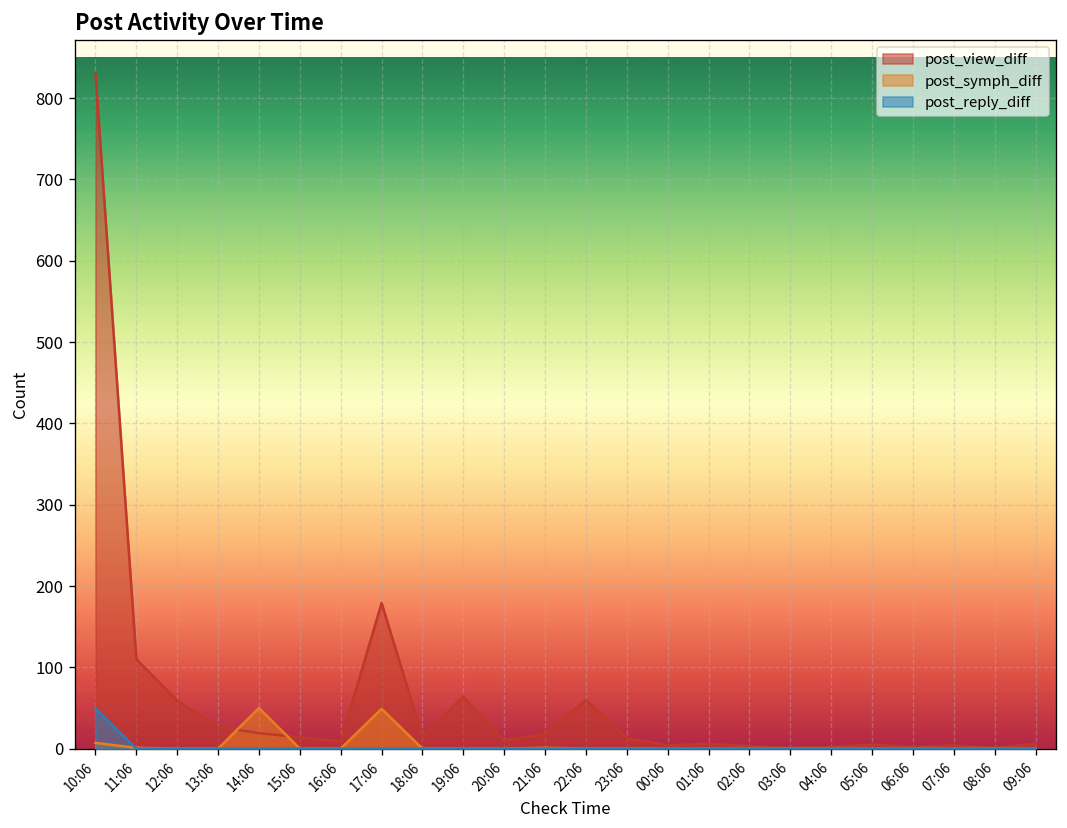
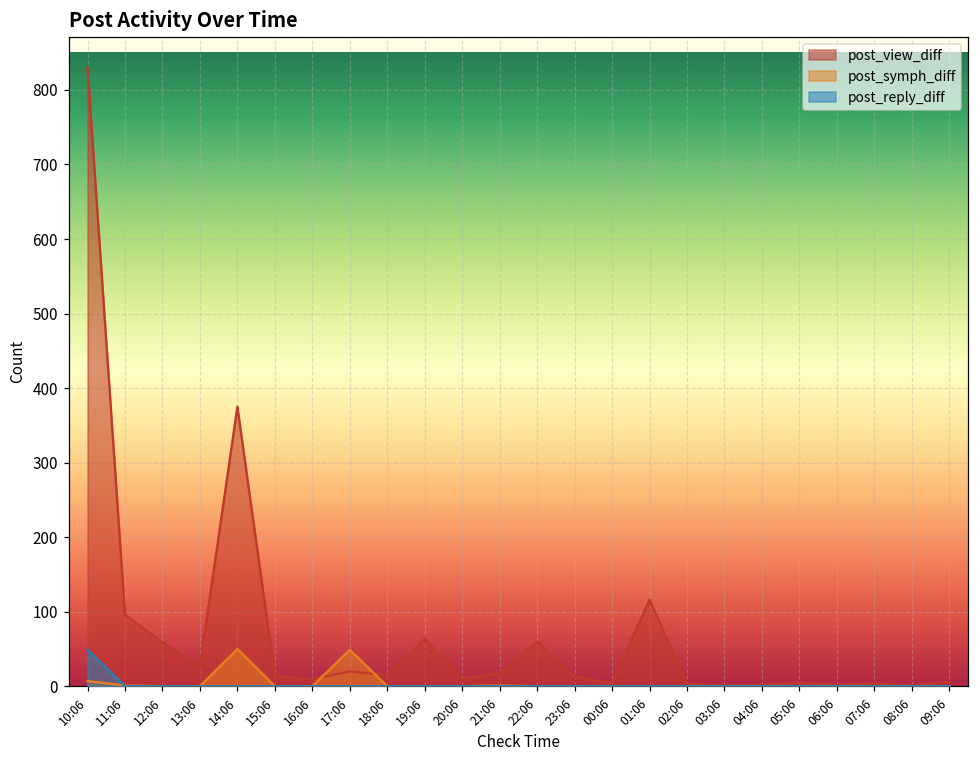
  {
    "post_view_diff": {
      "10:06": 830,
-     "11:06": 110,
+     "11:06": 100,
      "12:06": 60,
      "13:06": 30,
-     "14:06": 20,
+     "14:06": 380,
      "15:06": 10,
      "16:06": 10,
-     "17:06": 180,
+     "17:06": 20,
      "18:06": 20,
      "19:06": 60,
      "20:06": 10,
      "21:06": 20,
      "22:06": 60,
      "23:06": 10,
      "00:06": 0,
-     "01:06": 10,
+     "01:06": 120,
      "05:06": 10,
      "07:06": 0,
      "09:06": 10
    },
    "post_symph_diff": {
      "10:06": 10,
      "14:06": 50,
      "17:06": 50
    },
    "post_reply_diff": {
      "10:06": 50,
      "14:06": 0,
      "17:06": 0
    }
  }
